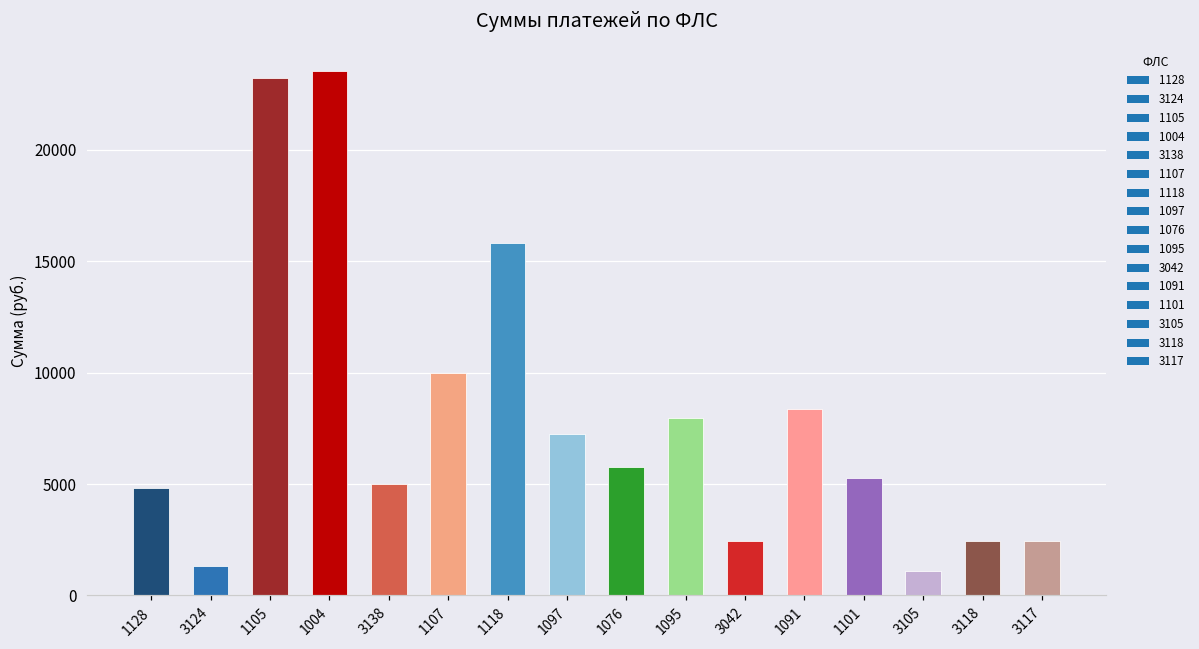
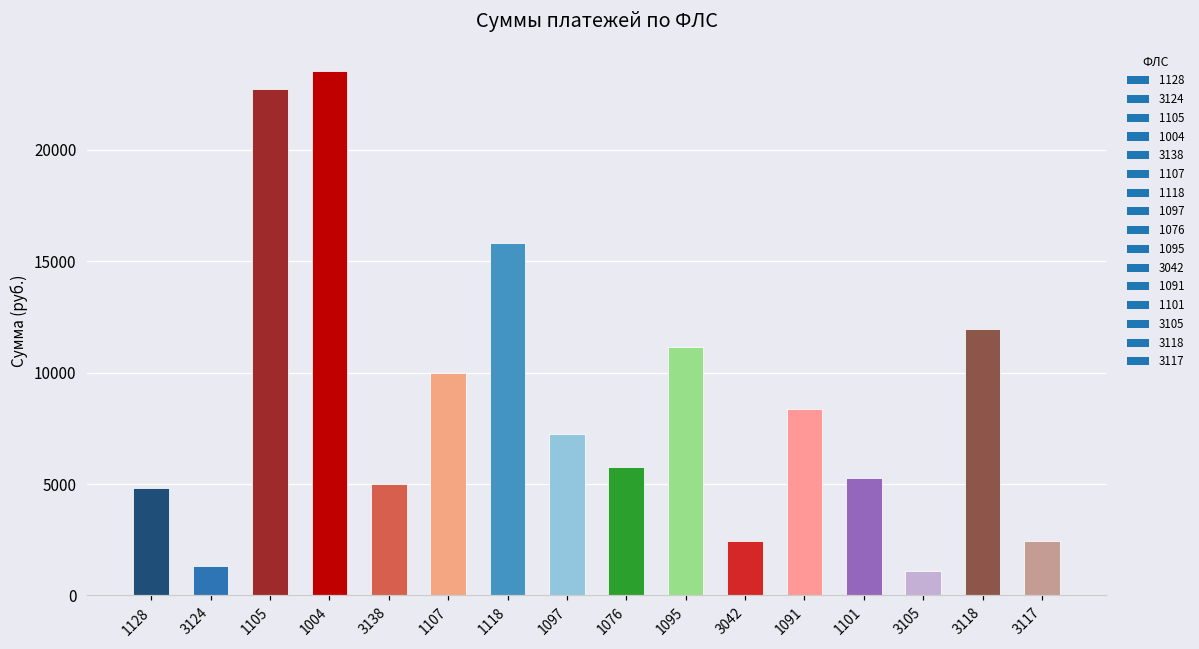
  {
    "1128": 4800,
    "3124": 1300,
-   "1105": 23200,
+   "1105": 22700,
    "1004": 23500,
    "3138": 5000,
    "1107": 10000,
    "1118": 15800,
    "1097": 7300,
    "1076": 5800,
-   "1095": 8000,
+   "1095": 11200,
    "3042": 2400,
    "1091": 8300,
    "1101": 5300,
    "3105": 1100,
-   "3118": 2400,
+   "3118": 12000,
    "3117": 2400
  }
